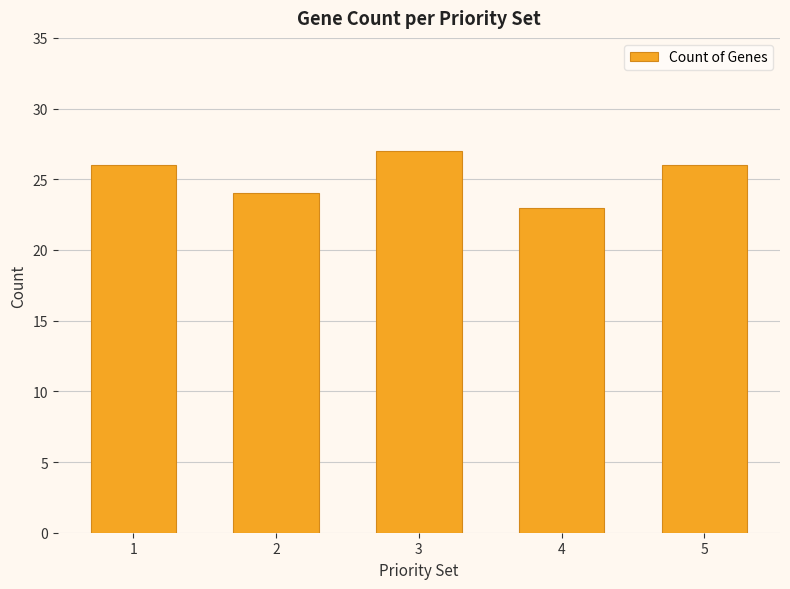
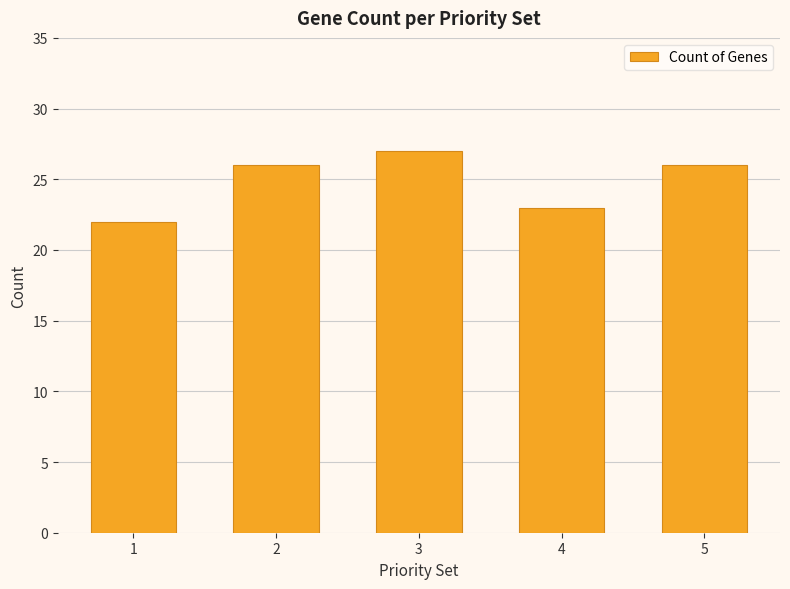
  {
-   "1": 26,
-   "2": 24,
+   "1": 22,
+   "2": 26,
    "3": 27,
    "4": 23,
    "5": 26
  }
